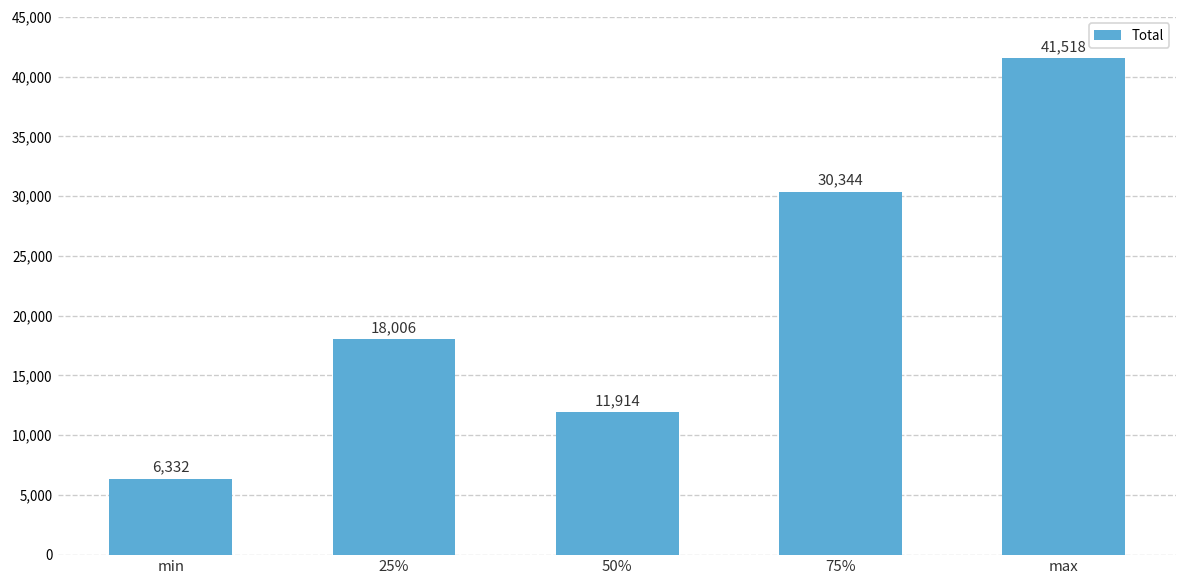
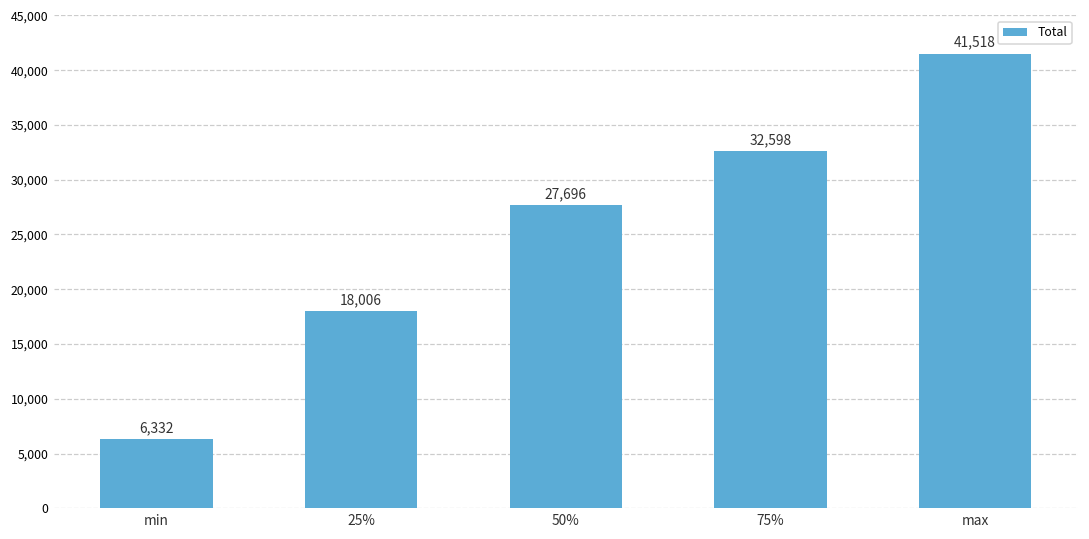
  {
    "min": "6,332",
    "25%": "18,006",
-   "50%": "11,914",
-   "75%": "30,344",
+   "50%": "27,696",
+   "75%": "32,598",
    "max": "41,518"
  }
